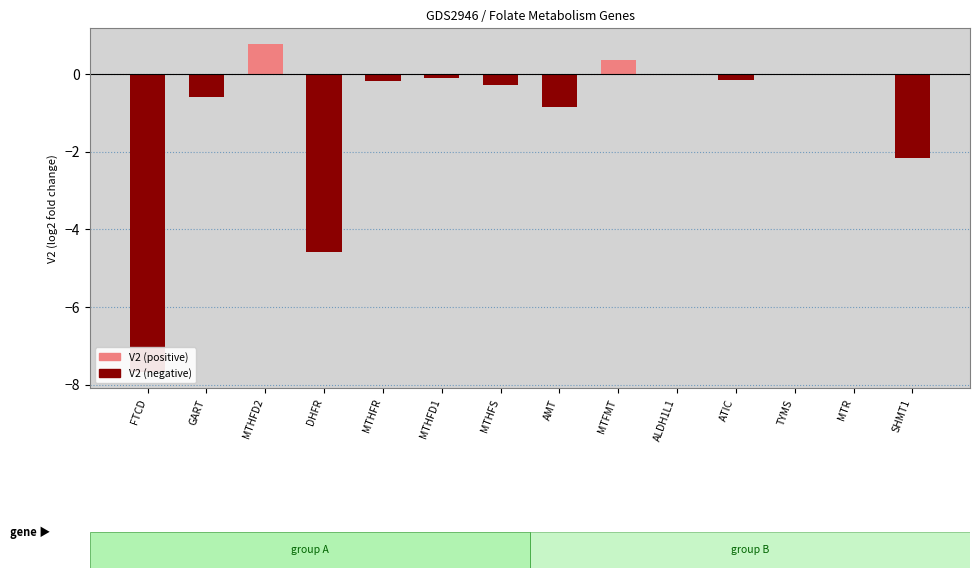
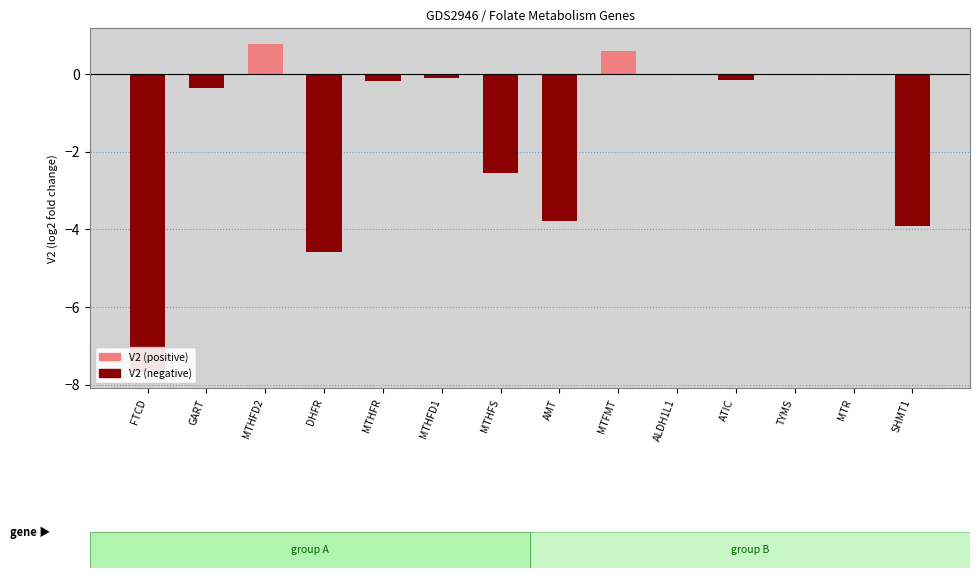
  {
-   "GART": -0.6,
+   "GART": -0.4,
    "MTHFD2": 0.8,
    "DHFR": -4.6,
    "MTHFR": -0.2,
    "MTHFD1": -0.1,
-   "MTHFS": -0.3,
-   "AMT": -0.8,
-   "MTFMT": 0.4,
+   "MTHFS": -2.6,
+   "AMT": -3.8,
+   "MTFMT": 0.6,
    "ALDH1L1": 0.0,
    "ATIC": -0.2,
    "TYMS": 0.0,
    "MTR": 0.0,
-   "SHMT1": -2.2
+   "SHMT1": -3.9
  }
